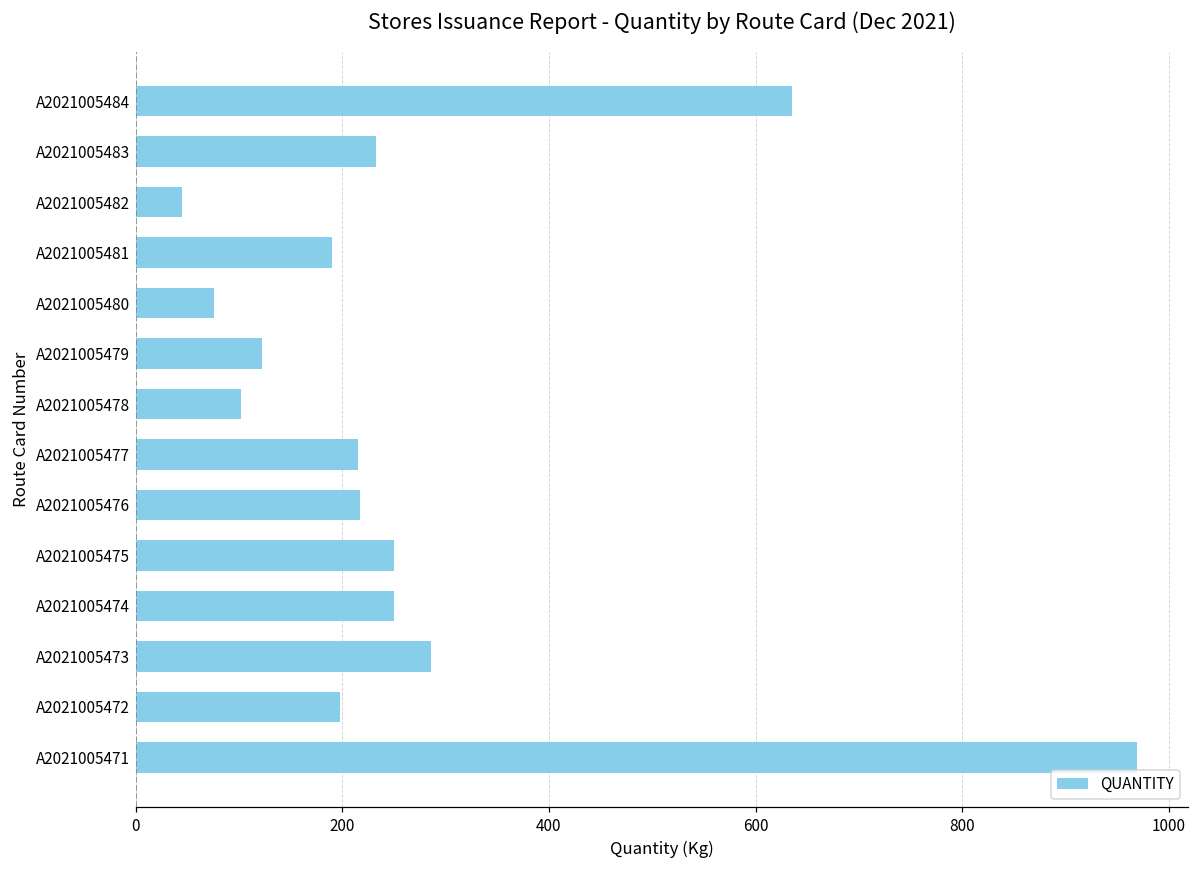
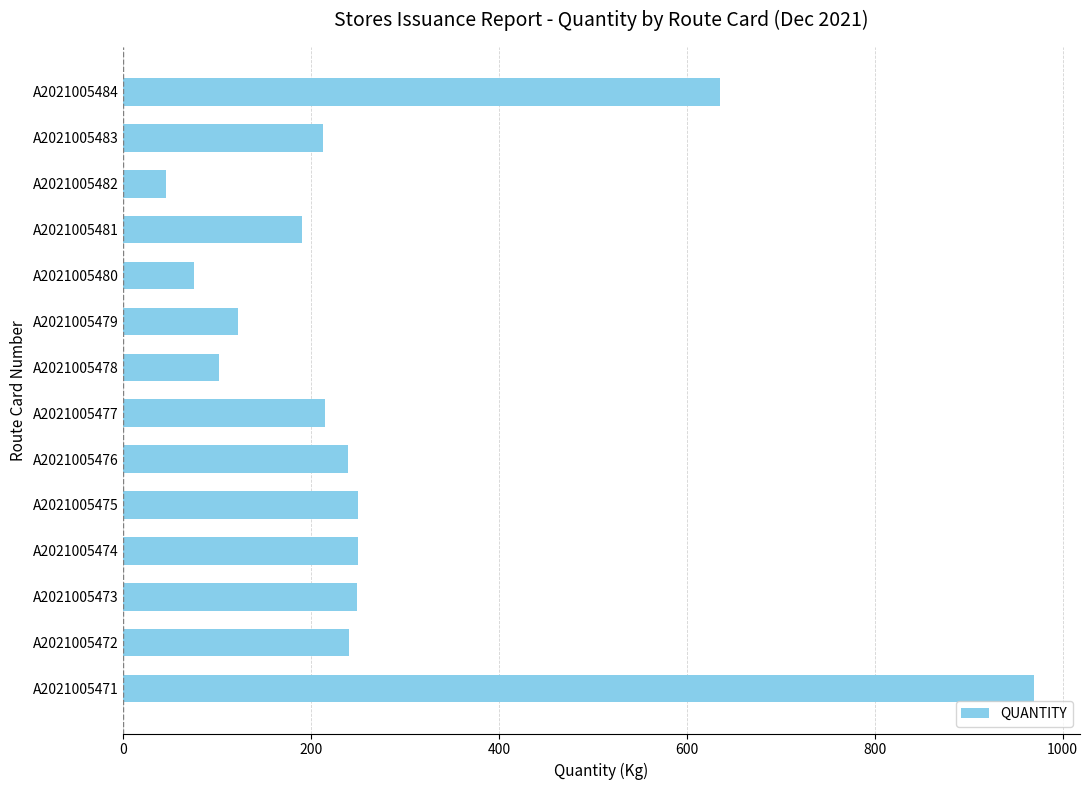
  {
    "A2021005484": 640,
-   "A2021005483": 230,
+   "A2021005483": 210,
    "A2021005482": 50,
    "A2021005481": 190,
    "A2021005480": 80,
    "A2021005479": 120,
    "A2021005478": 100,
    "A2021005477": 220,
-   "A2021005476": 220,
+   "A2021005476": 240,
    "A2021005475": 250,
    "A2021005474": 250,
-   "A2021005473": 290,
-   "A2021005472": 200,
+   "A2021005473": 250,
+   "A2021005472": 240,
    "A2021005471": 970
  }
